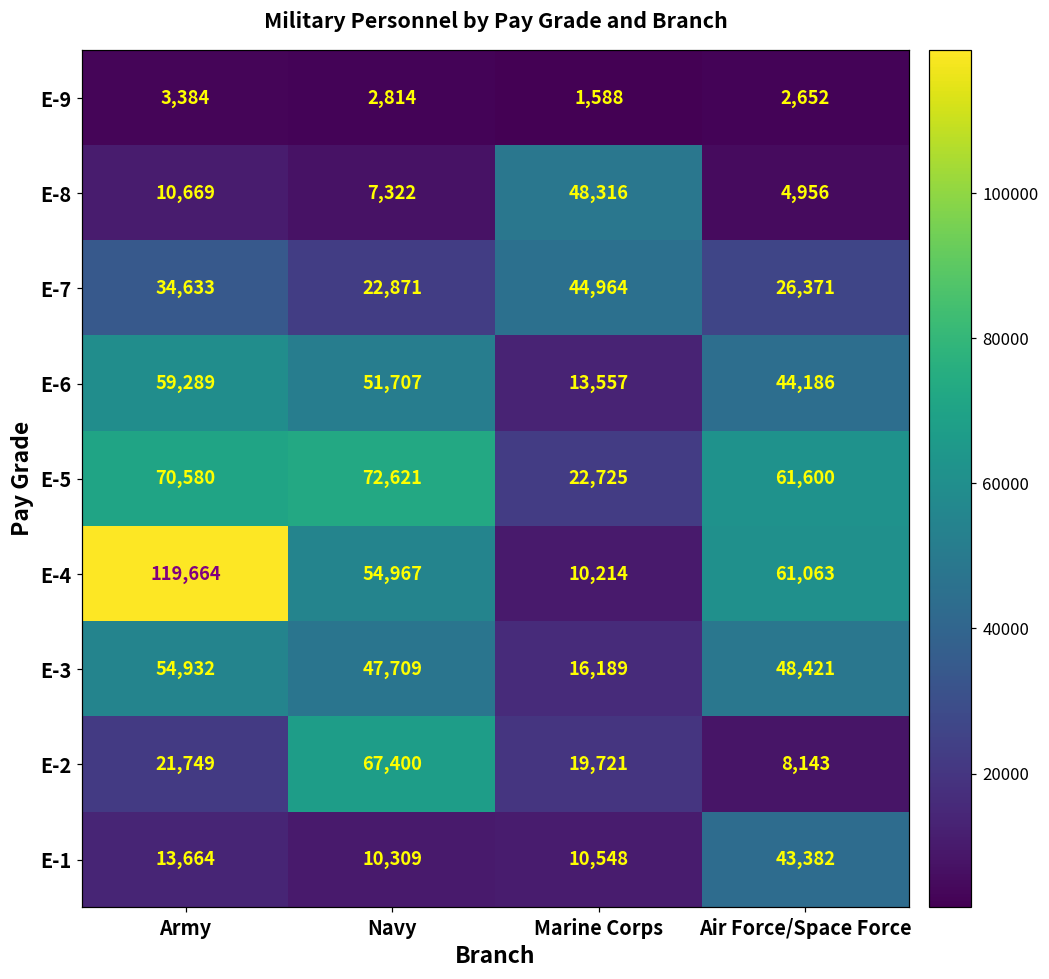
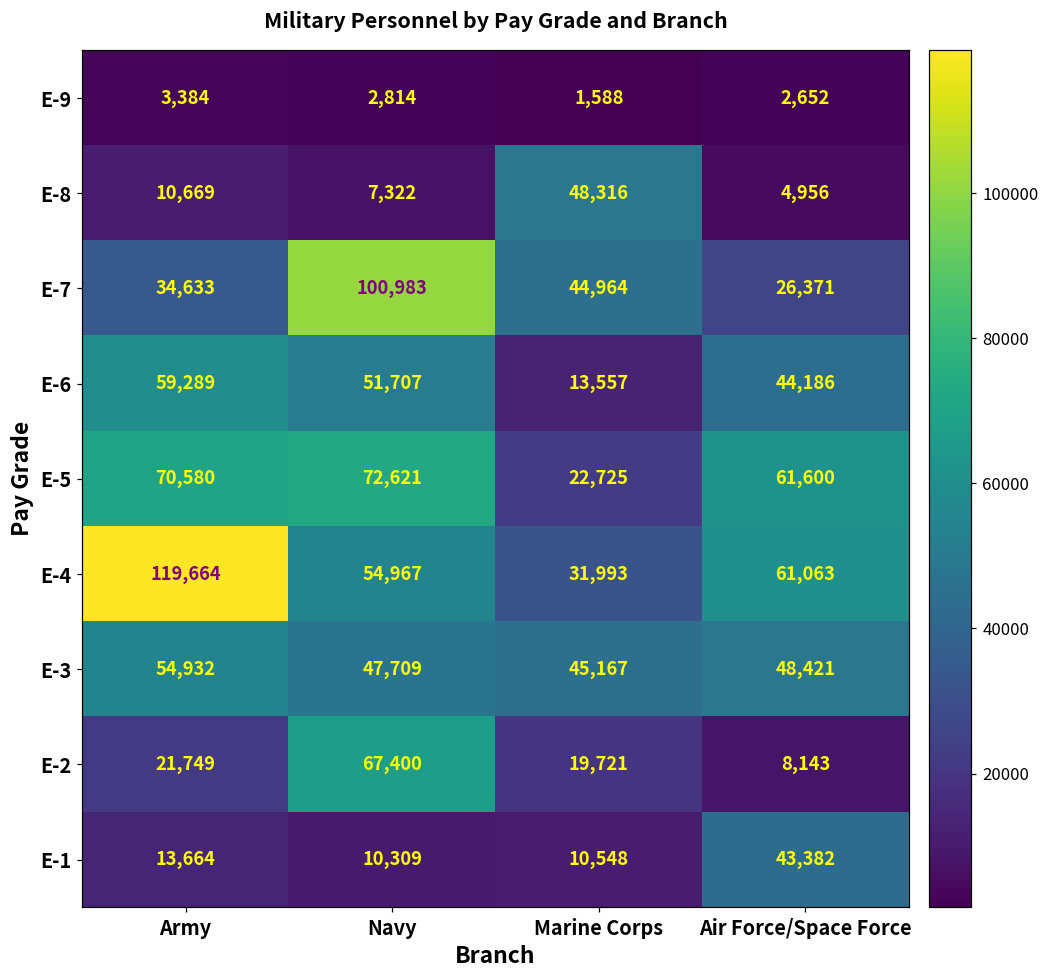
  {
    "E-9": {
      "Army": "3,384",
      "Navy": "2,814",
      "Marine Corps": "1,588",
      "Air Force/Space Force": "2,652"
    },
    "E-8": {
      "Army": "10,669",
      "Navy": "7,322",
      "Marine Corps": "48,316",
      "Air Force/Space Force": "4,956"
    },
    "E-7": {
      "Army": "34,633",
-     "Navy": "22,871",
+     "Navy": "100,983",
      "Marine Corps": "44,964",
      "Air Force/Space Force": "26,371"
    },
    "E-6": {
      "Army": "59,289",
      "Navy": "51,707",
      "Marine Corps": "13,557",
      "Air Force/Space Force": "44,186"
    },
    "E-5": {
      "Army": "70,580",
      "Navy": "72,621",
      "Marine Corps": "22,725",
      "Air Force/Space Force": "61,600"
    },
    "E-4": {
      "Army": "119,664",
      "Navy": "54,967",
-     "Marine Corps": "10,214",
+     "Marine Corps": "31,993",
      "Air Force/Space Force": "61,063"
    },
    "E-3": {
      "Army": "54,932",
      "Navy": "47,709",
-     "Marine Corps": "16,189",
+     "Marine Corps": "45,167",
      "Air Force/Space Force": "48,421"
    },
    "E-2": {
      "Army": "21,749",
      "Navy": "67,400",
      "Marine Corps": "19,721",
      "Air Force/Space Force": "8,143"
    },
    "E-1": {
      "Army": "13,664",
      "Navy": "10,309",
      "Marine Corps": "10,548",
      "Air Force/Space Force": "43,382"
    }
  }
